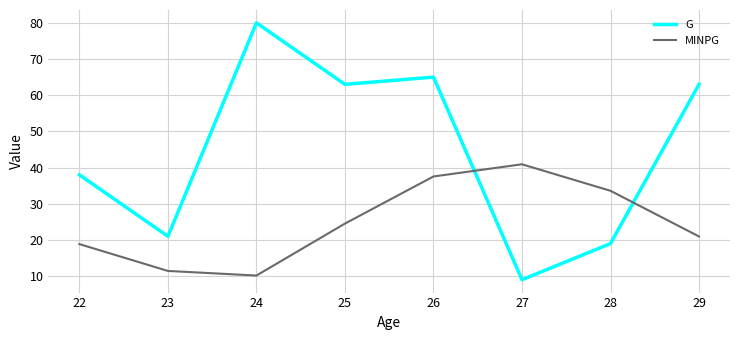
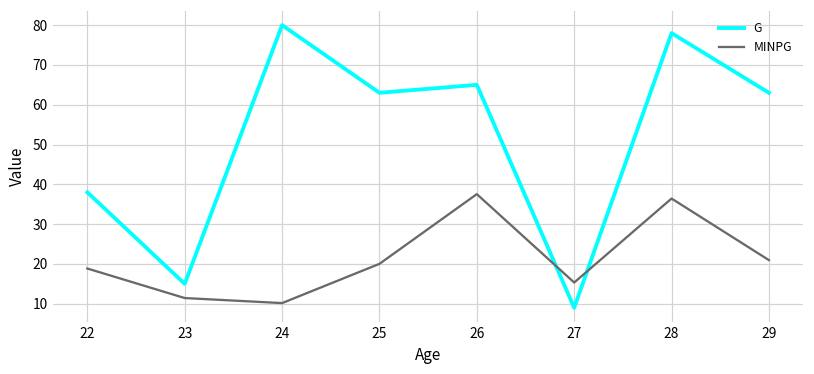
  {
    "G": {
      "22": 38,
-     "23": 21,
+     "23": 15,
      "24": 80,
      "25": 63,
      "26": 65,
      "27": 9,
-     "28": 19,
+     "28": 78,
      "29": 63
    },
    "MINPG": {
      "22": 19,
      "23": 11,
      "24": 10,
-     "25": 25,
+     "25": 20,
      "26": 38,
-     "27": 41,
-     "28": 34,
+     "27": 15,
+     "28": 36,
      "29": 21
    }
  }
